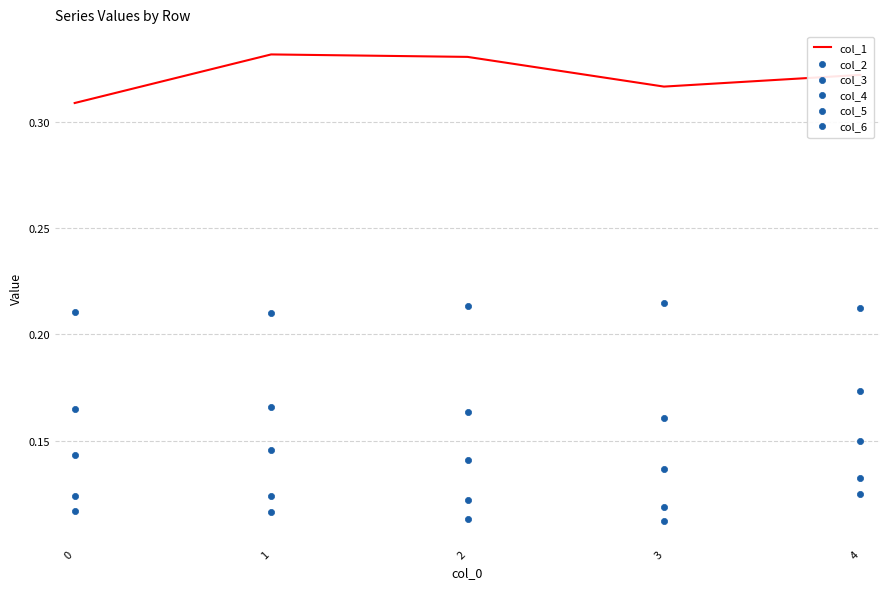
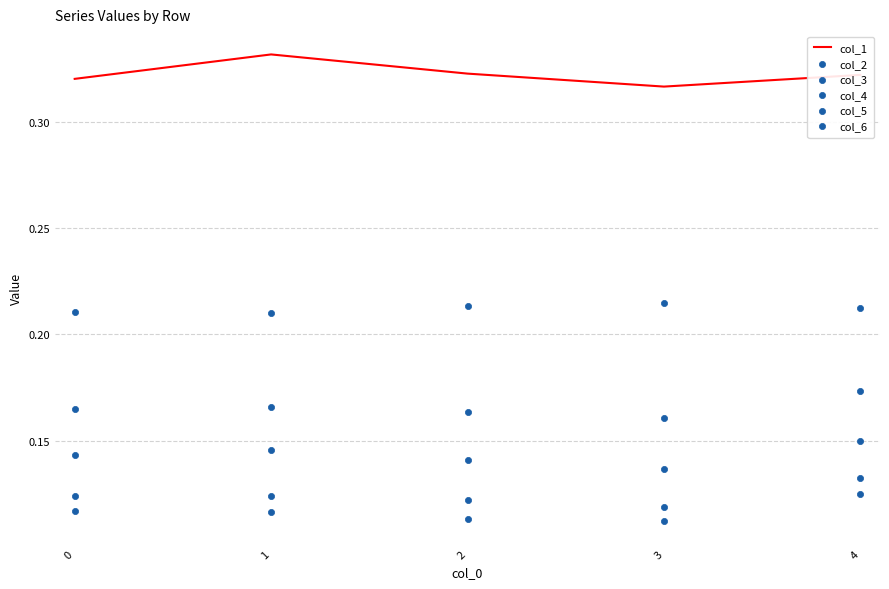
  {
    "col_1": {
-     "0": 0.309,
+     "0": 0.320,
      "1": 0.332,
-     "2": 0.331,
+     "2": 0.323,
      "3": 0.317
    }
  }
